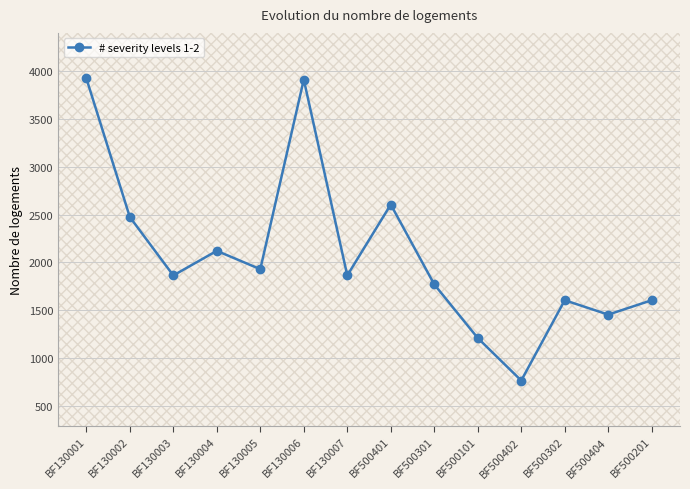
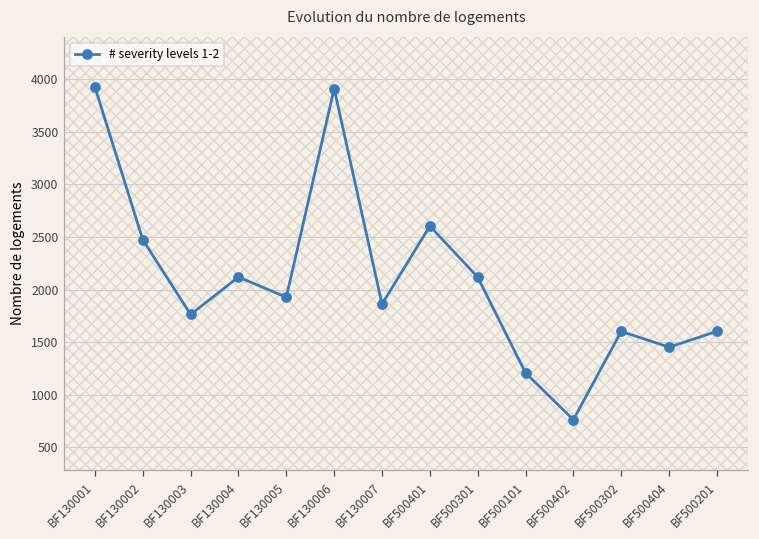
  {
    "BF130001": 3900,
    "BF130002": 2500,
-   "BF130003": 1900,
+   "BF130003": 1800,
    "BF130004": 2100,
    "BF130005": 1900,
    "BF130006": 3900,
    "BF130007": 1900,
    "BF500401": 2600,
-   "BF500301": 1800,
+   "BF500301": 2100,
    "BF500101": 1200,
    "BF500402": 800,
    "BF500302": 1600,
    "BF500404": 1500,
    "BF500201": 1600
  }
